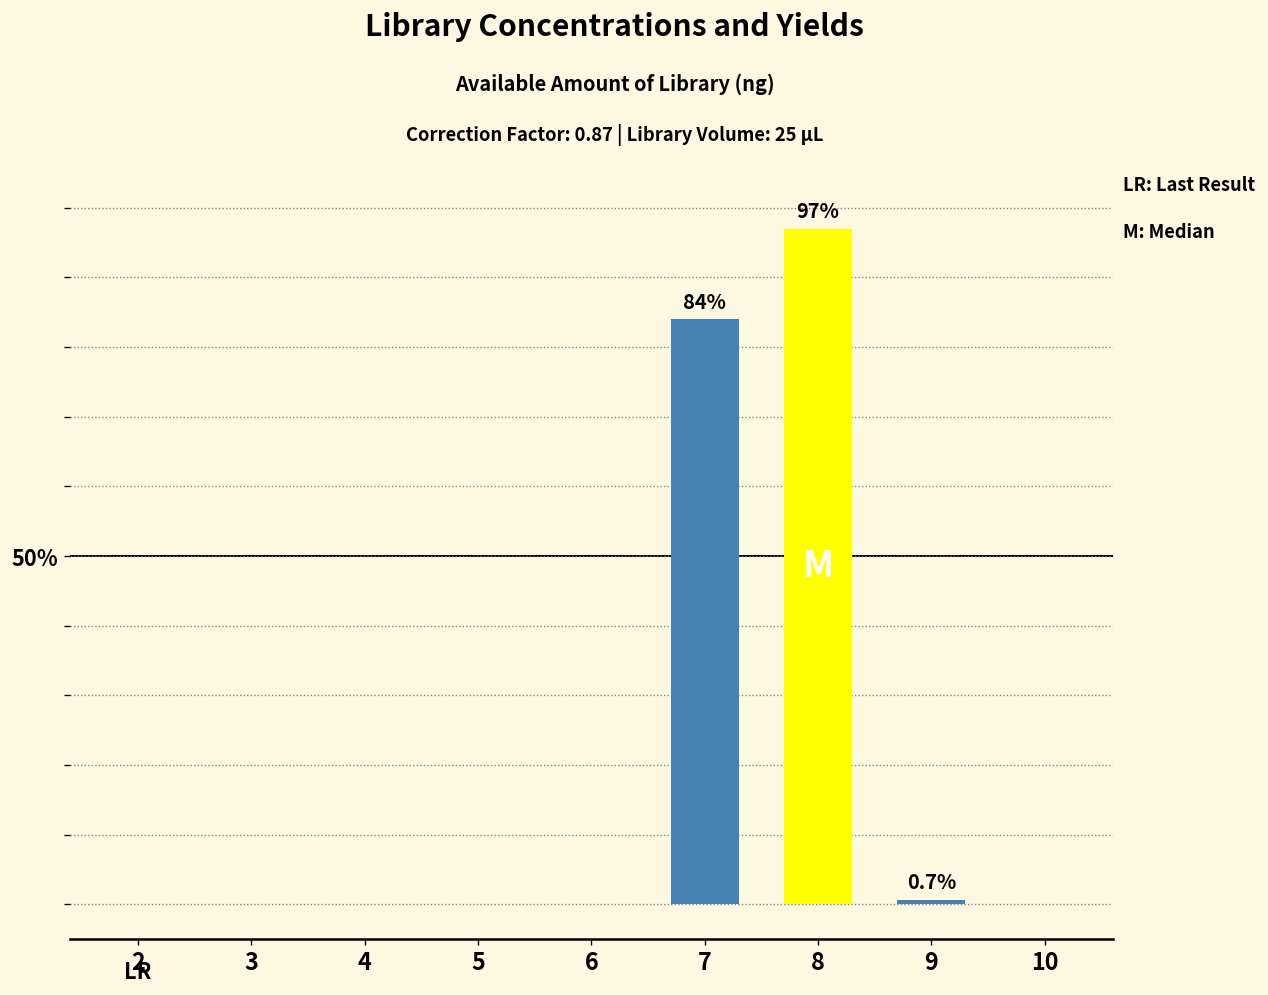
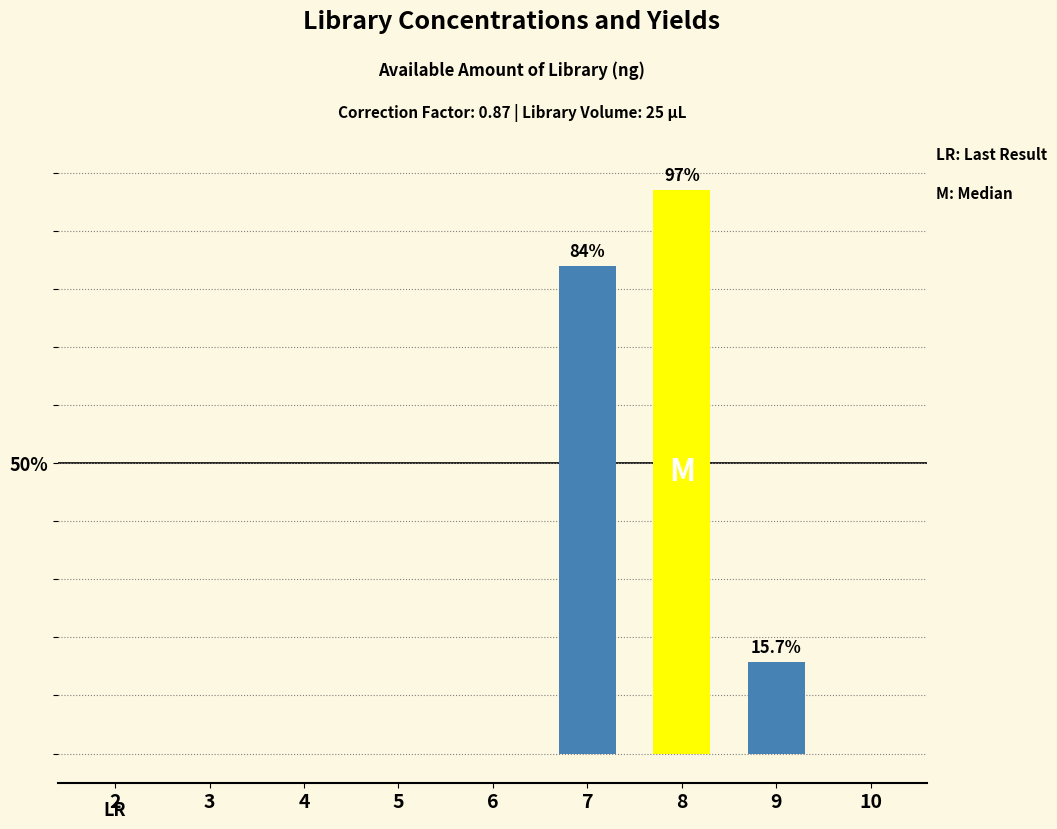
  {
    "7": "84%",
    "8": "97%",
-   "9": "0.7%"
+   "9": "15.7%"
  }
